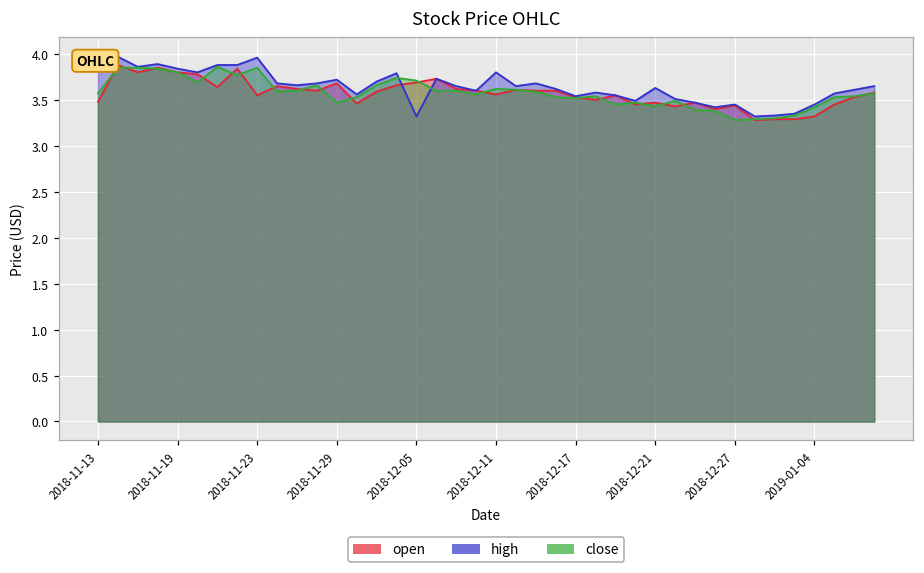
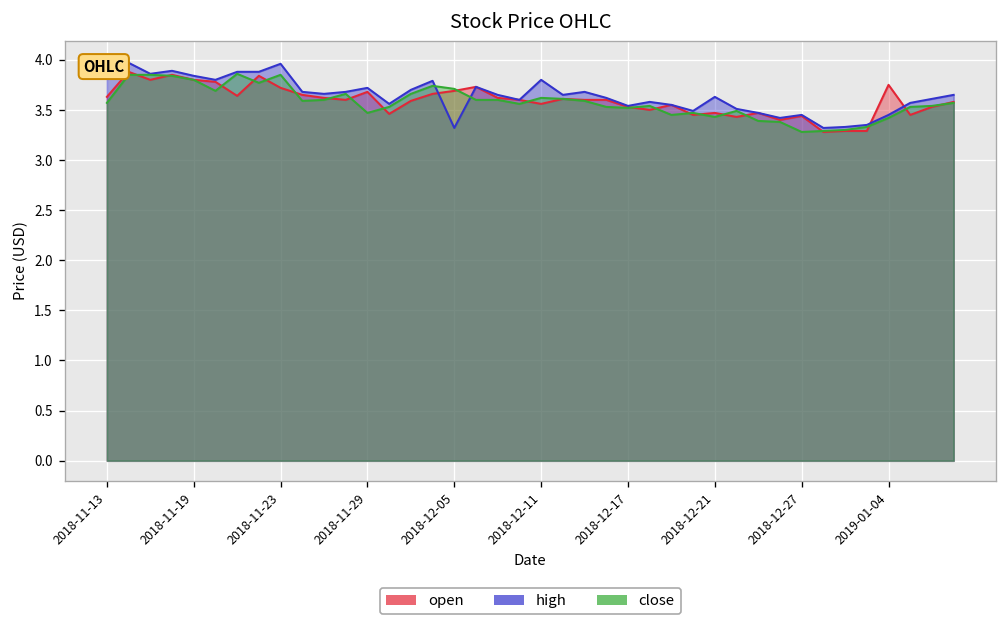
  {
    "open": {
-     "2018-11-13": 3.5,
-     "2018-11-23": 3.6,
+     "2018-11-13": 3.6,
+     "2018-11-23": 3.7,
      "2018-11-29": 3.7,
      "2018-12-11": 3.6,
      "2018-12-21": 3.5,
-     "2019-01-04": 3.3
+     "2019-01-04": 3.8
    },
    "high": {
      "2018-11-19": 3.8,
      "2018-11-23": 4.0,
      "2018-11-29": 3.7,
      "2018-12-05": 3.3,
      "2018-12-11": 3.8,
      "2018-12-21": 3.6
    },
    "close": {
      "2018-11-13": 3.6,
      "2018-11-23": 3.9,
      "2018-11-29": 3.5,
      "2018-12-11": 3.6,
      "2018-12-21": 3.4,
      "2018-12-27": 3.3
    }
  }
